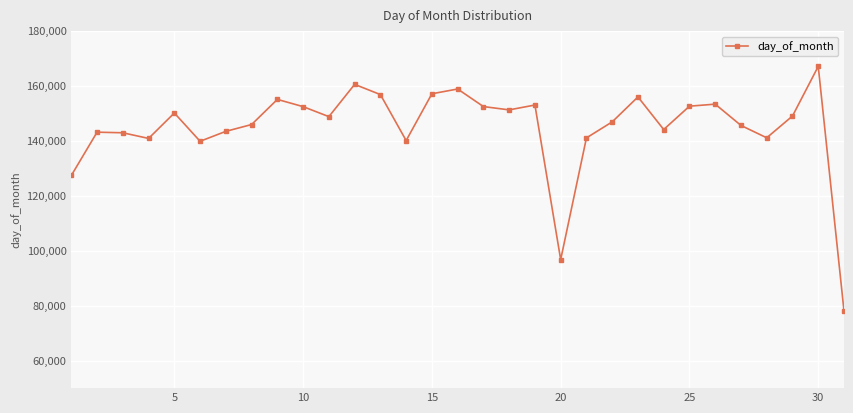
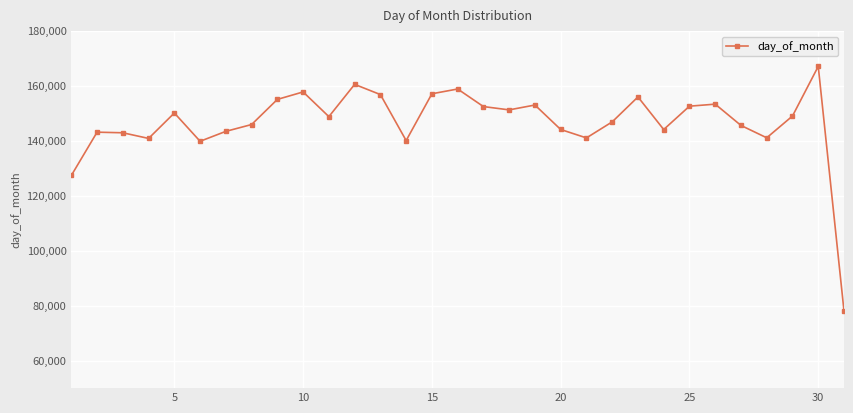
  {
    "5": "150,000",
-   "10": "153,000",
+   "10": "158,000",
    "15": "157,000",
-   "20": "97,000",
+   "20": "144,000",
    "25": "153,000",
    "30": "167,000"
  }
